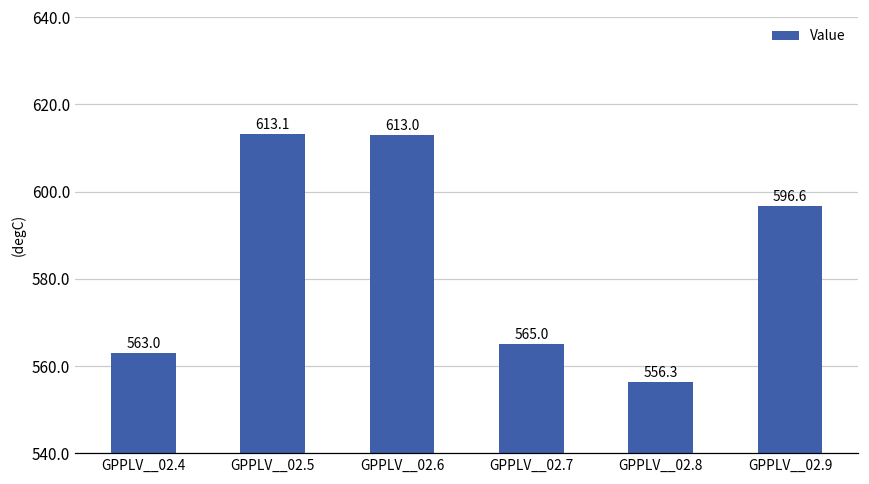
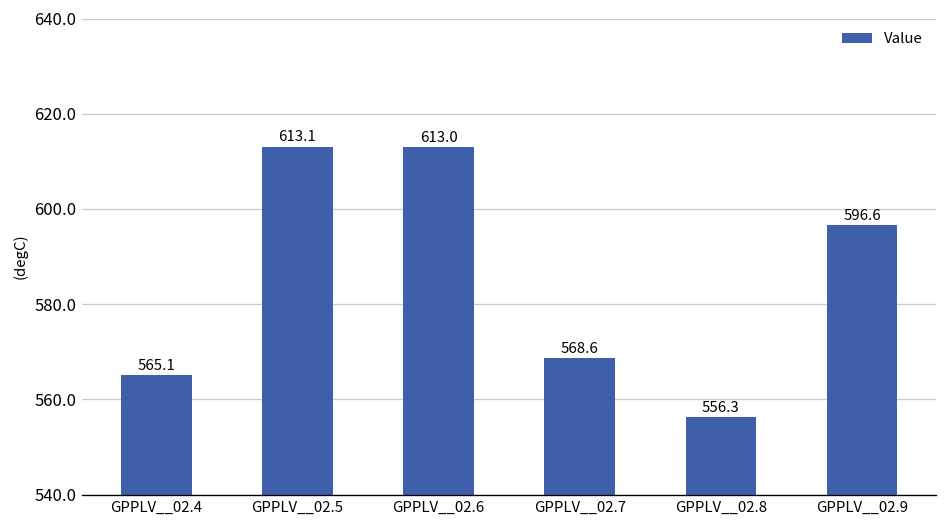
  {
-   "GPPLV__02.4": 563.0,
+   "GPPLV__02.4": 565.1,
    "GPPLV__02.5": 613.1,
    "GPPLV__02.6": 613.0,
-   "GPPLV__02.7": 565.0,
+   "GPPLV__02.7": 568.6,
    "GPPLV__02.8": 556.3,
    "GPPLV__02.9": 596.6
  }
